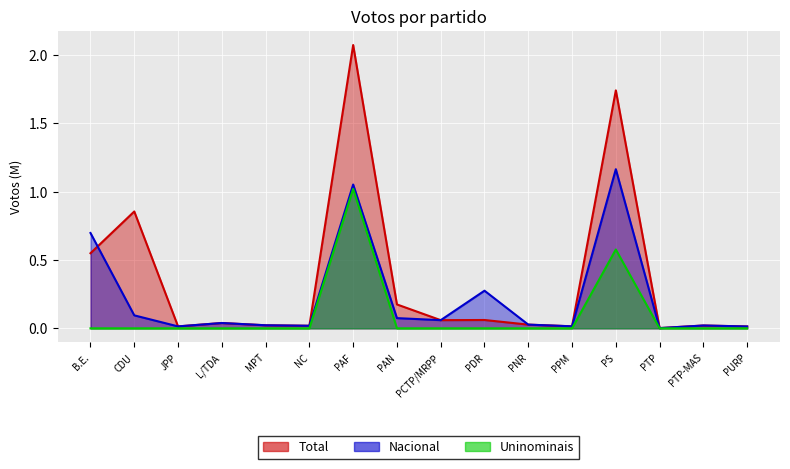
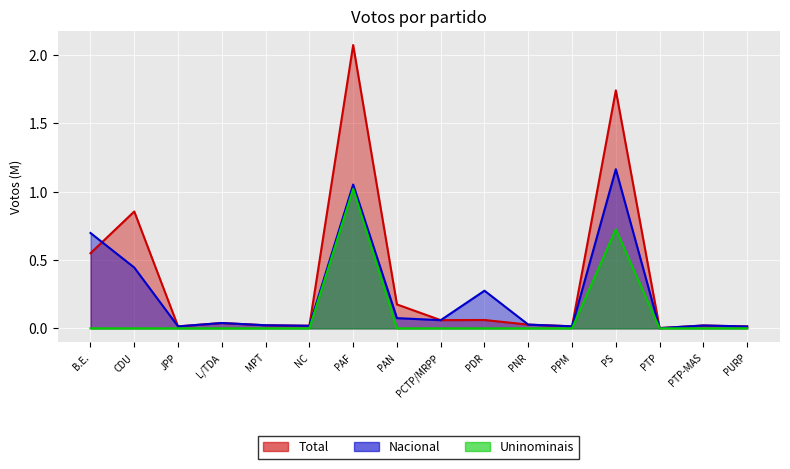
  {
    "Total": {
      "B.E.": 0.55,
      "CDU": 0.86,
      "PAF": 2.07,
      "PAN": 0.18,
      "PDR": 0.06,
      "PS": 1.74
    },
    "Nacional": {
      "B.E.": 0.70,
-     "CDU": 0.09,
+     "CDU": 0.44,
      "PAF": 1.05,
      "PAN": 0.07,
      "PDR": 0.28,
      "PS": 1.16
    },
    "Uninominais": {
      "B.E.": 0.00,
      "CDU": 0.00,
      "L/TDA": 0.00,
      "MPT": 0.00,
      "NC": 0.00,
      "PAF": 1.02,
      "PAN": 0.00,
      "PCTP/MRPP": 0.00,
      "PDR": 0.00,
      "PNR": 0.00,
-     "PS": 0.58,
+     "PS": 0.73,
      "PTP-MAS": 0.00
    }
  }
